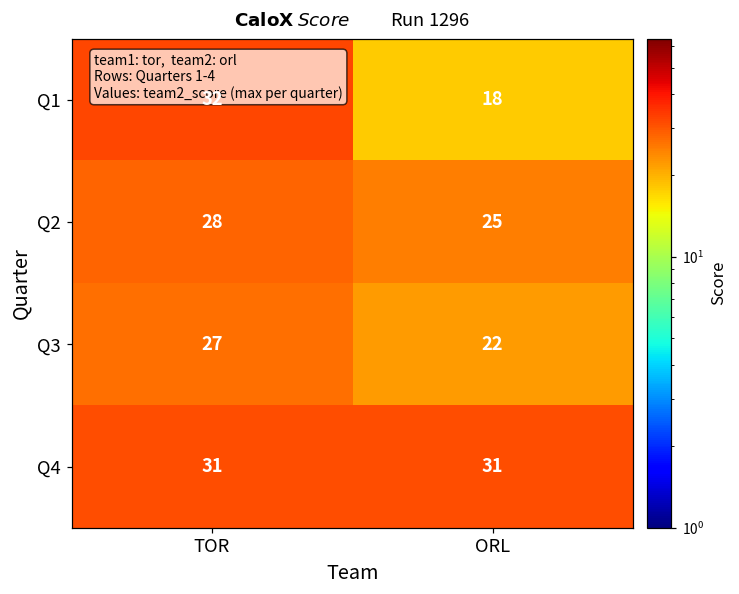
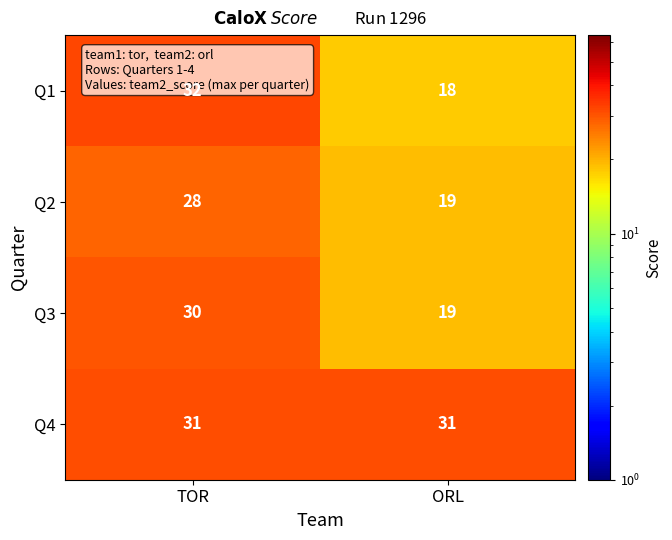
  {
    "Q1": {
      "ORL": 18
    },
    "Q2": {
      "TOR": 28,
-     "ORL": 25
+     "ORL": 19
    },
    "Q3": {
-     "TOR": 27,
-     "ORL": 22
+     "TOR": 30,
+     "ORL": 19
    },
    "Q4": {
      "TOR": 31,
      "ORL": 31
    }
  }
